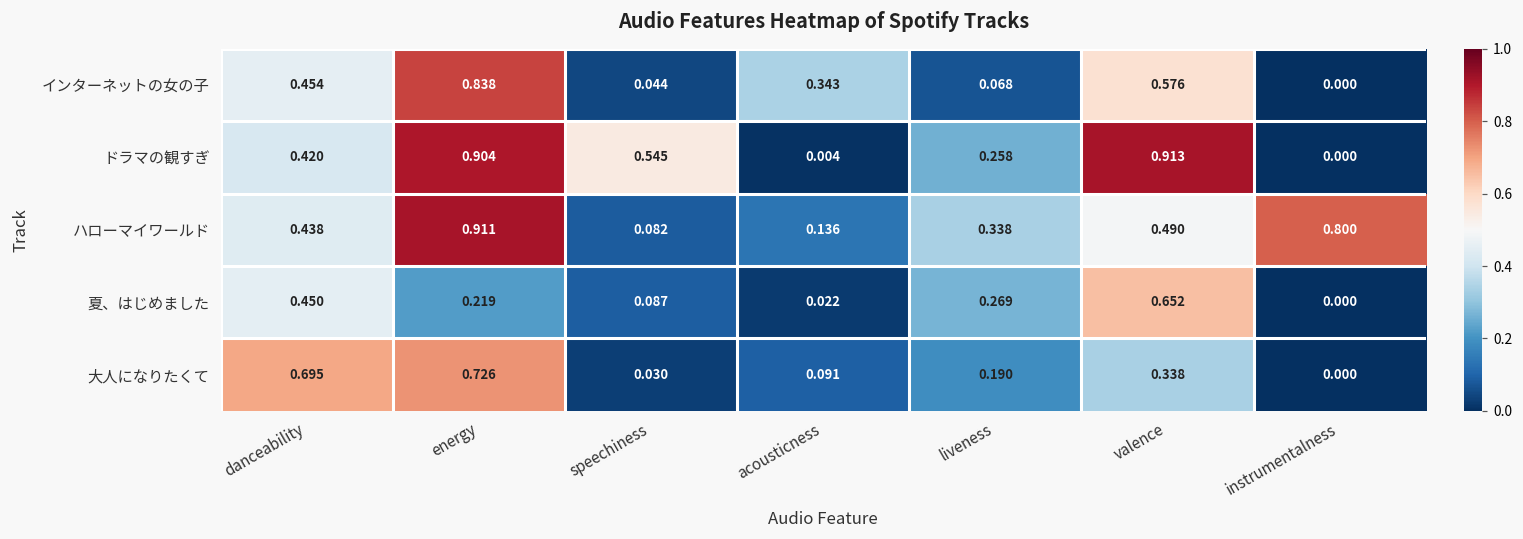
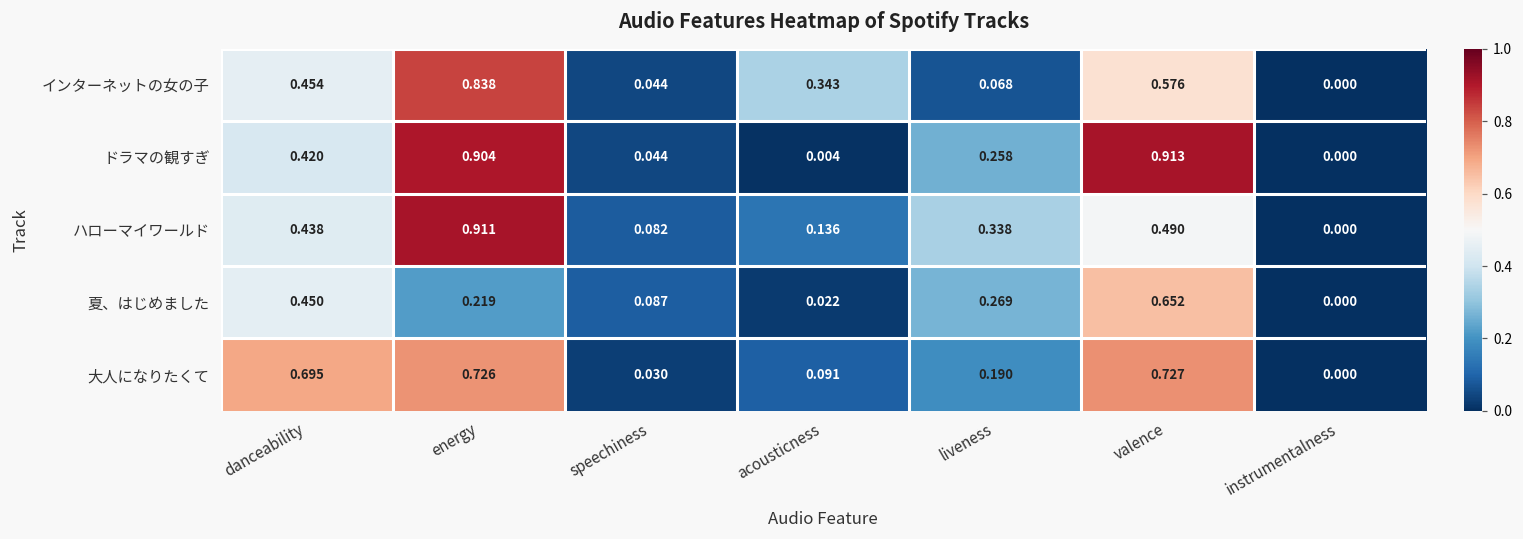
  {
    "インターネットの女の子": {
      "danceability": 0.454,
      "energy": 0.838,
      "speechiness": 0.044,
      "acousticness": 0.343,
      "liveness": 0.068,
      "valence": 0.576,
      "instrumentalness": 0.000
    },
    "ドラマの観すぎ": {
      "danceability": 0.420,
      "energy": 0.904,
-     "speechiness": 0.545,
+     "speechiness": 0.044,
      "acousticness": 0.004,
      "liveness": 0.258,
      "valence": 0.913,
      "instrumentalness": 0.000
    },
    "ハローマイワールド": {
      "danceability": 0.438,
      "energy": 0.911,
      "speechiness": 0.082,
      "acousticness": 0.136,
      "liveness": 0.338,
      "valence": 0.490,
-     "instrumentalness": 0.800
+     "instrumentalness": 0.000
    },
    "夏、はじめました": {
      "danceability": 0.450,
      "energy": 0.219,
      "speechiness": 0.087,
      "acousticness": 0.022,
      "liveness": 0.269,
      "valence": 0.652,
      "instrumentalness": 0.000
    },
    "大人になりたくて": {
      "danceability": 0.695,
      "energy": 0.726,
      "speechiness": 0.030,
      "acousticness": 0.091,
      "liveness": 0.190,
-     "valence": 0.338,
+     "valence": 0.727,
      "instrumentalness": 0.000
    }
  }
